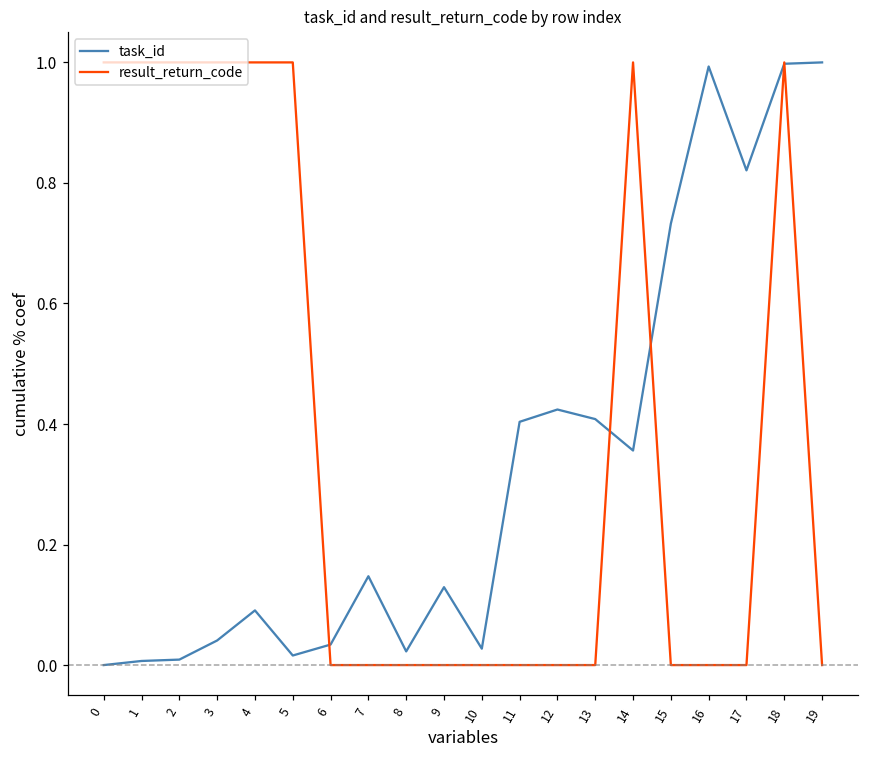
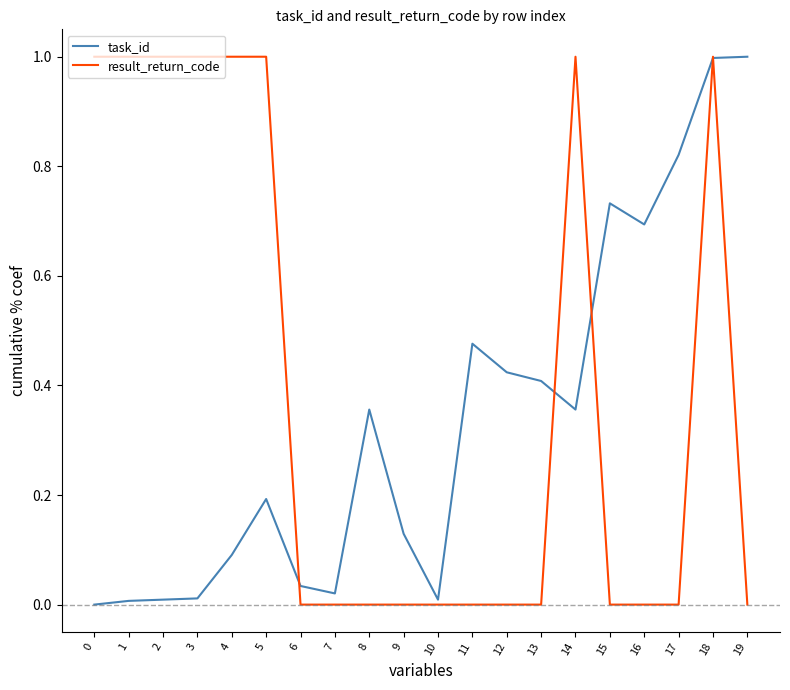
  {
    "task_id": {
      "0": 0.00,
      "1": 0.01,
      "2": 0.01,
-     "3": 0.04,
+     "3": 0.01,
      "4": 0.09,
-     "5": 0.02,
+     "5": 0.19,
      "6": 0.03,
-     "7": 0.15,
-     "8": 0.02,
+     "7": 0.02,
+     "8": 0.36,
      "9": 0.13,
-     "10": 0.03,
-     "11": 0.40,
+     "10": 0.01,
+     "11": 0.48,
      "12": 0.42,
      "13": 0.41,
      "14": 0.36,
      "15": 0.73,
-     "16": 0.99,
+     "16": 0.69,
      "17": 0.82,
      "19": 1.00
    },
    "result_return_code": {
      "4": 1.00,
      "5": 1.00,
      "6": 0.00,
      "7": 0.00,
      "8": 0.00,
      "9": 0.00,
      "10": 0.00,
      "11": 0.00,
      "12": 0.00,
      "13": 0.00,
      "14": 1.00,
      "15": 0.00,
      "16": 0.00,
      "17": 0.00,
      "19": 0.00
    }
  }
